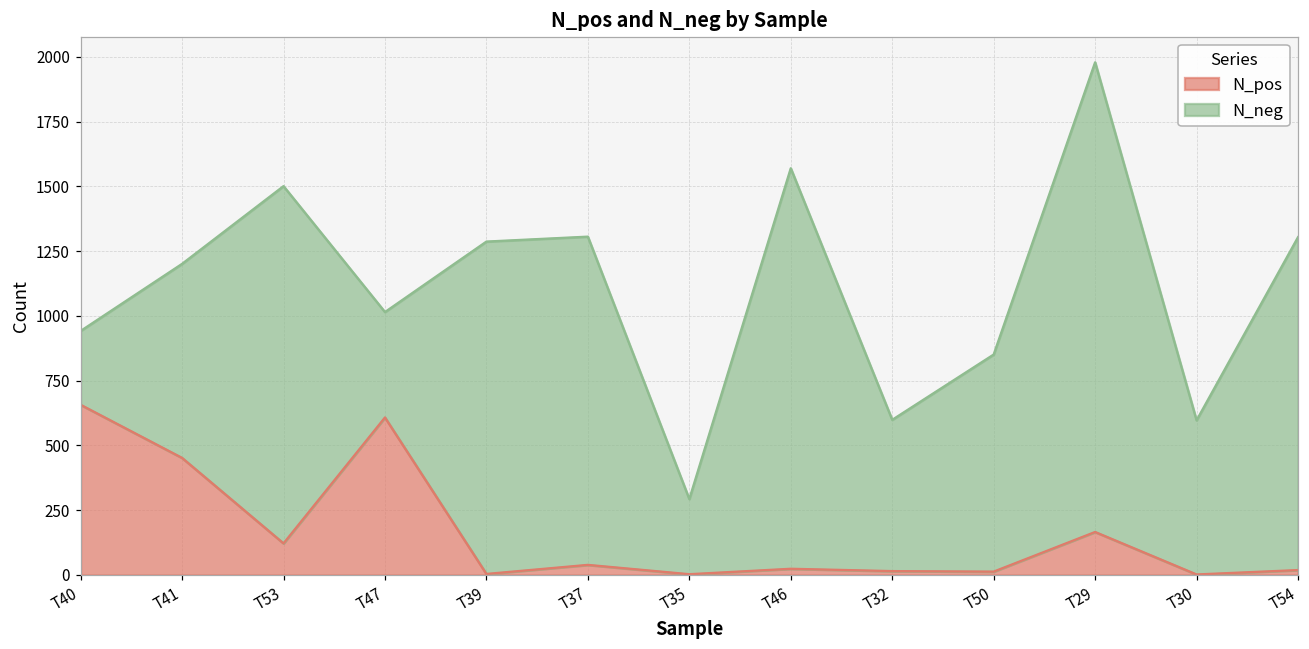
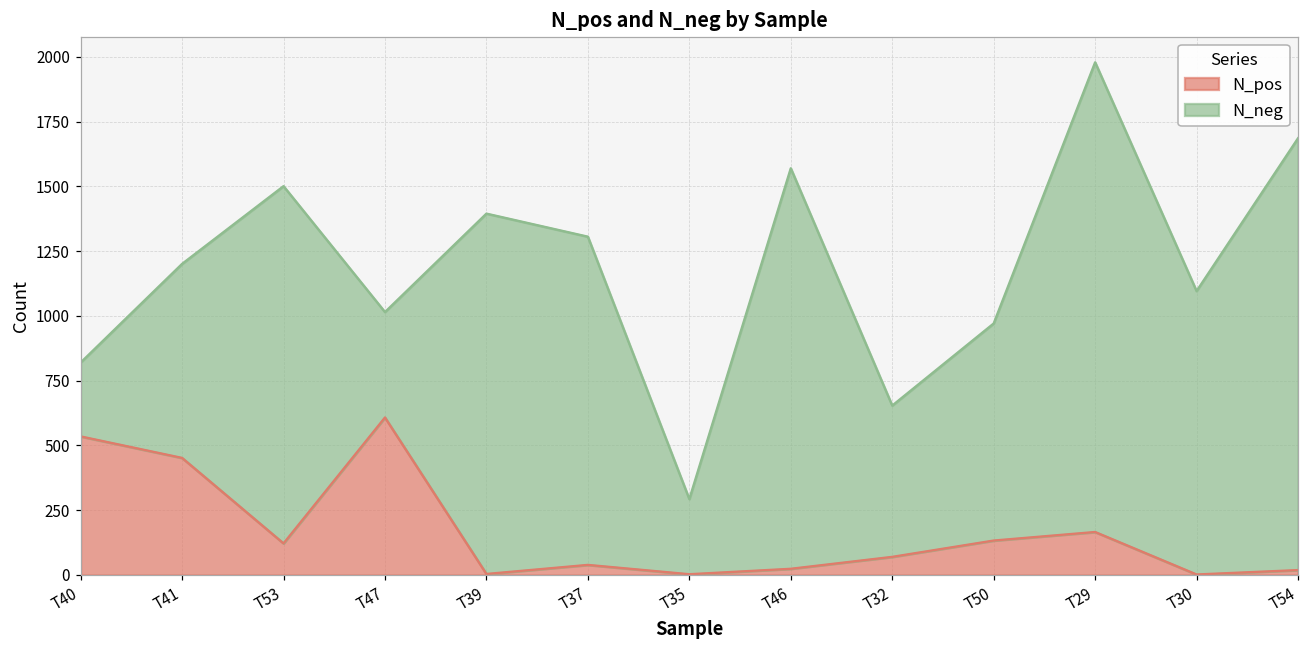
  {
    "N_pos": {
-     "T40": 660,
+     "T40": 540,
      "T41": 450,
      "T53": 120,
      "T47": 610,
      "T39": 0,
      "T37": 40,
      "T35": 0,
      "T46": 20,
-     "T32": 20,
-     "T50": 10,
+     "T32": 70,
+     "T50": 130,
      "T29": 170,
      "T30": 0,
      "T54": 20
    },
    "N_neg": {
      "T40": 290,
      "T41": 750,
      "T53": 1380,
      "T47": 410,
-     "T39": 1280,
+     "T39": 1390,
      "T37": 1270,
      "T35": 290,
      "T46": 1550,
      "T32": 580,
      "T50": 840,
      "T29": 1810,
-     "T30": 600,
-     "T54": 1290
+     "T30": 1090,
+     "T54": 1670
    }
  }
